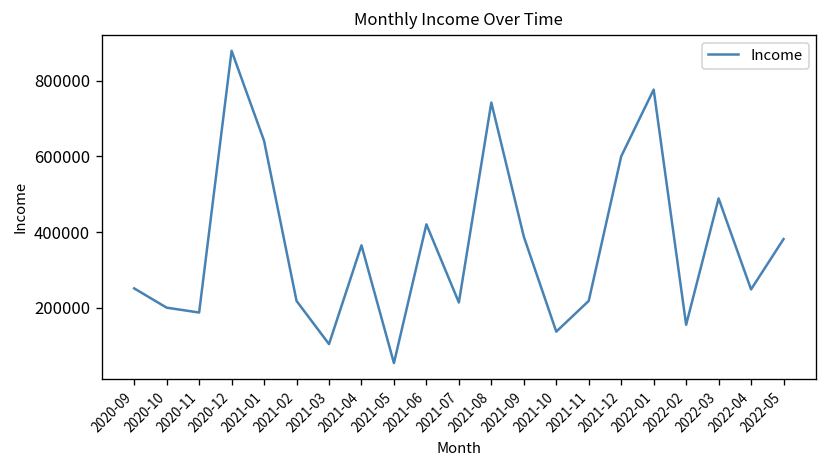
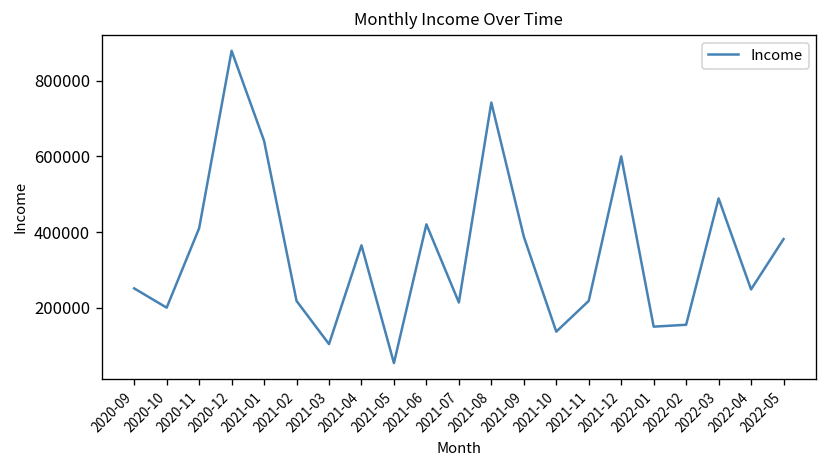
  {
    "2020-09": 250000,
    "2020-10": 200000,
-   "2020-11": 190000,
+   "2020-11": 410000,
    "2020-12": 880000,
    "2021-01": 640000,
    "2021-02": 220000,
    "2021-03": 100000,
    "2021-04": 370000,
    "2021-05": 50000,
    "2021-06": 420000,
    "2021-07": 210000,
    "2021-08": 740000,
    "2021-09": 390000,
    "2021-10": 140000,
    "2021-11": 220000,
    "2021-12": 600000,
-   "2022-01": 780000,
+   "2022-01": 150000,
    "2022-02": 160000,
    "2022-03": 490000,
    "2022-04": 250000,
    "2022-05": 380000
  }
